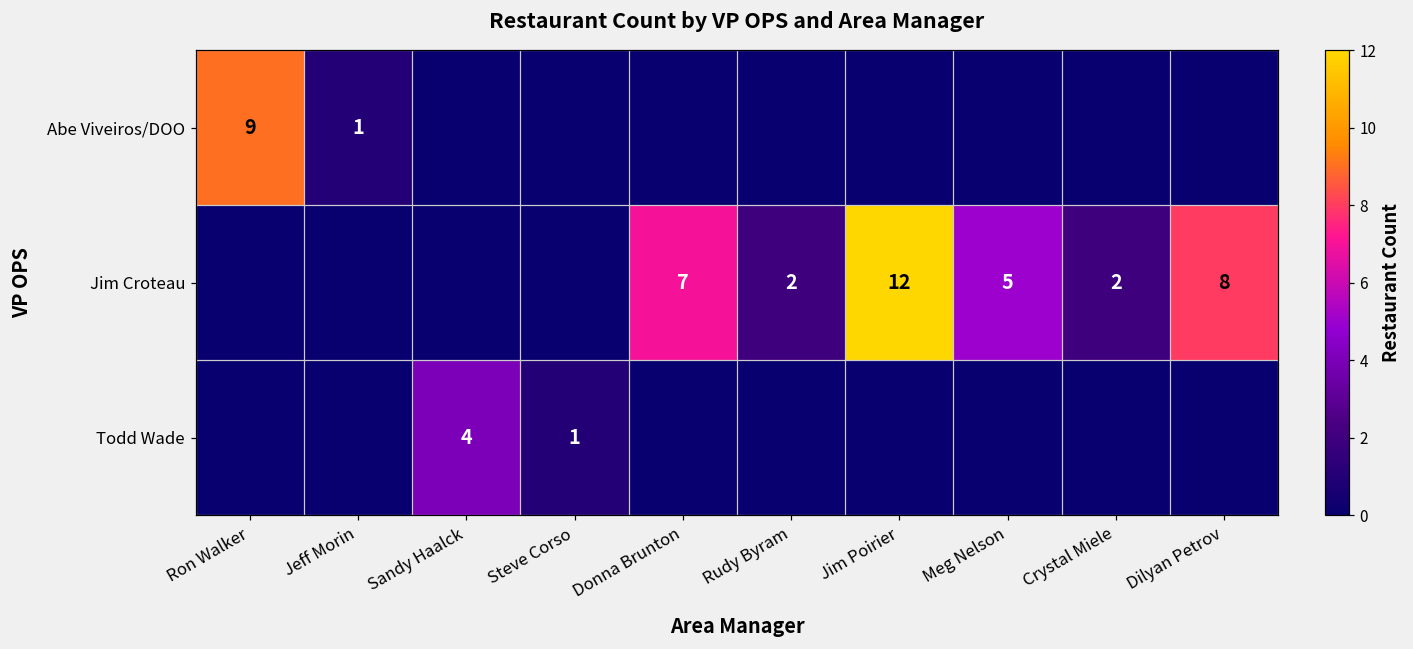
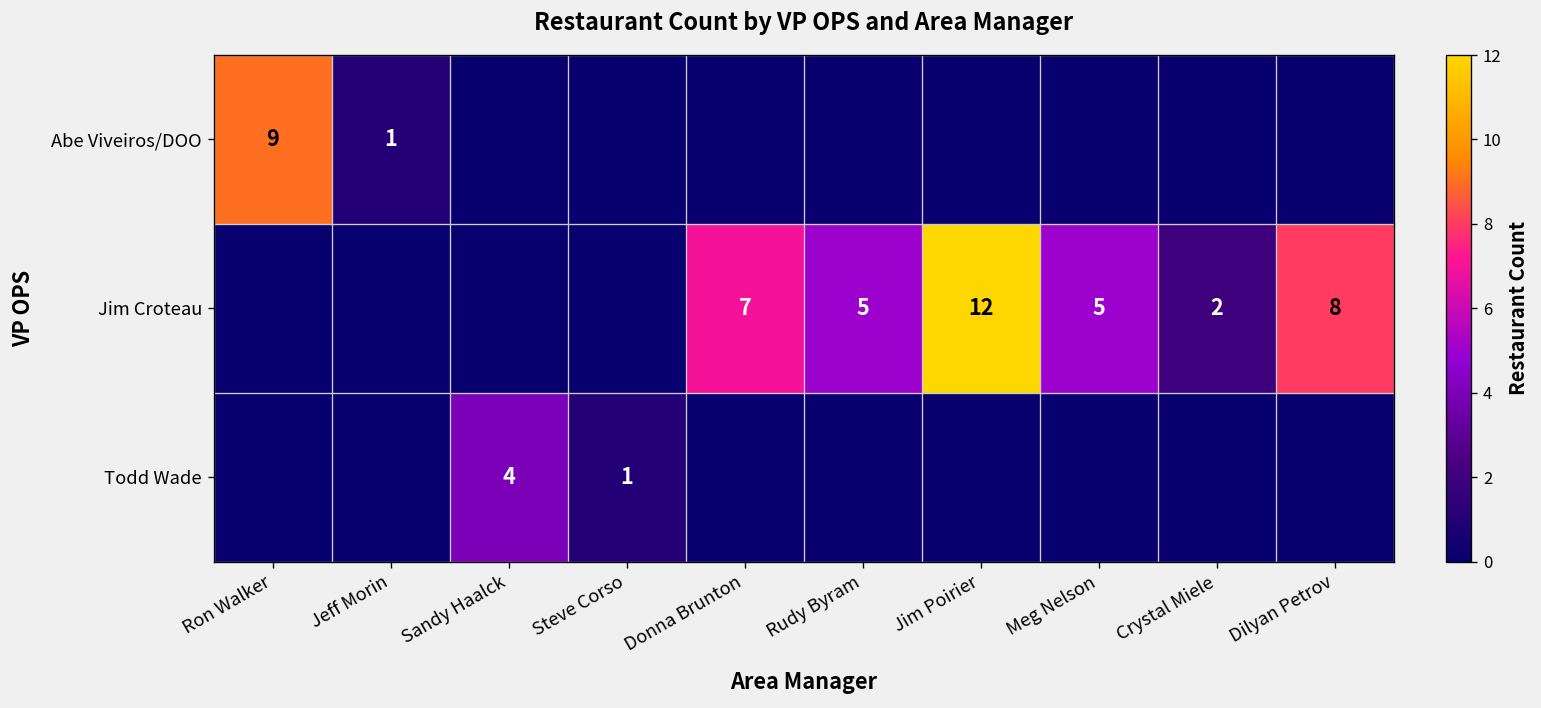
  {
    "Abe Viveiros/DOO": {
      "Ron Walker": 9,
      "Jeff Morin": 1
    },
    "Jim Croteau": {
      "Donna Brunton": 7,
-     "Rudy Byram": 2,
+     "Rudy Byram": 5,
      "Jim Poirier": 12,
      "Meg Nelson": 5,
      "Crystal Miele": 2,
      "Dilyan Petrov": 8
    },
    "Todd Wade": {
      "Sandy Haalck": 4,
      "Steve Corso": 1
    }
  }
